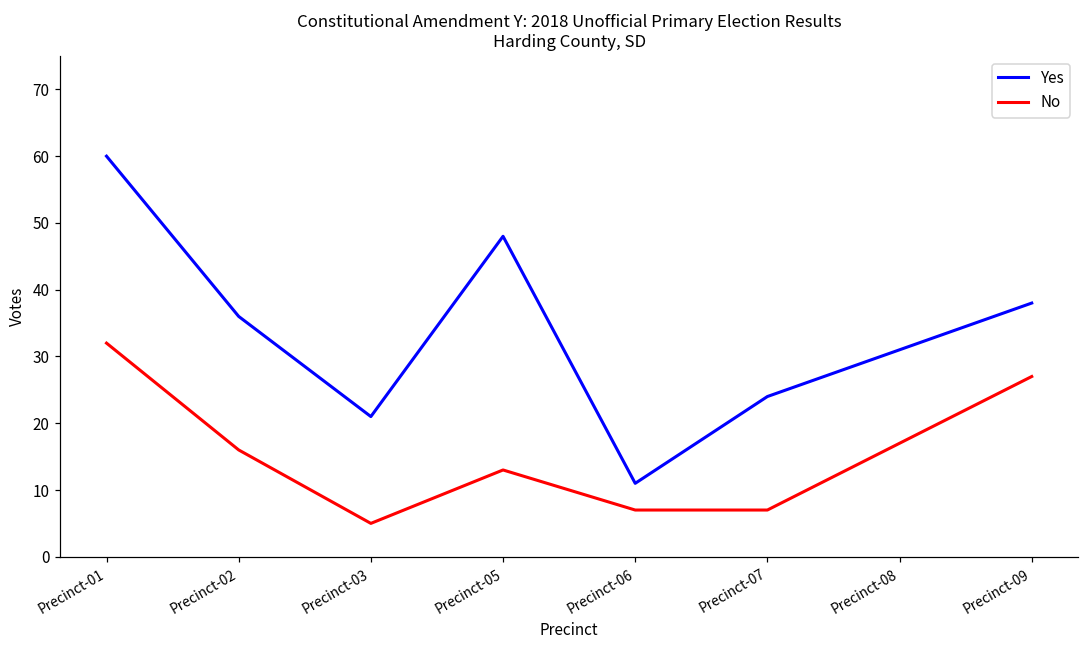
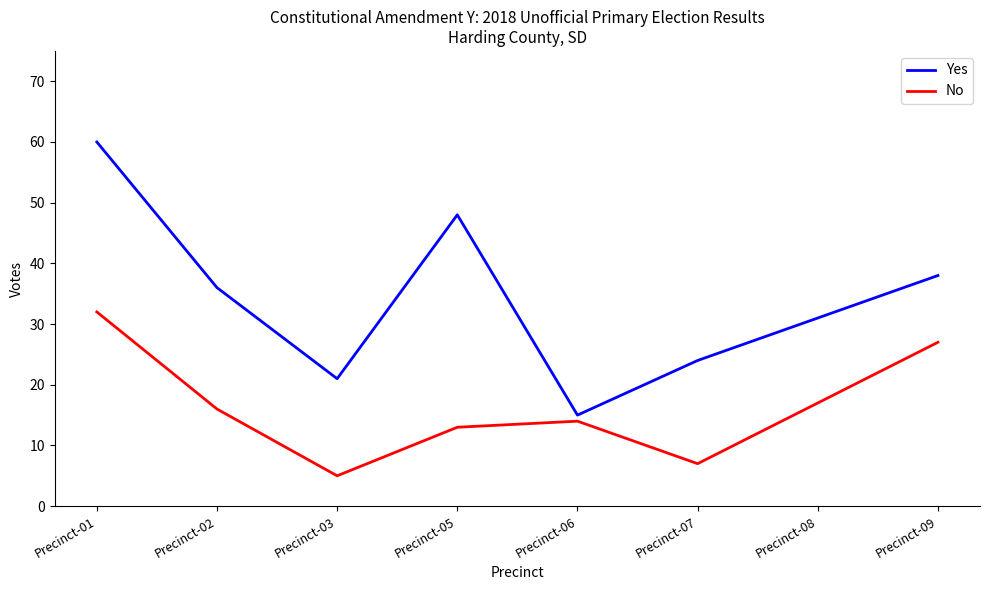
  {
    "Yes": {
      "Precinct-01": 60,
      "Precinct-02": 36,
      "Precinct-03": 21,
      "Precinct-05": 48,
-     "Precinct-06": 11,
+     "Precinct-06": 15,
      "Precinct-07": 24,
      "Precinct-08": 31,
      "Precinct-09": 38
    },
    "No": {
      "Precinct-01": 32,
      "Precinct-02": 16,
      "Precinct-03": 5,
      "Precinct-05": 13,
-     "Precinct-06": 7,
+     "Precinct-06": 14,
      "Precinct-07": 7,
      "Precinct-08": 17,
      "Precinct-09": 27
    }
  }
